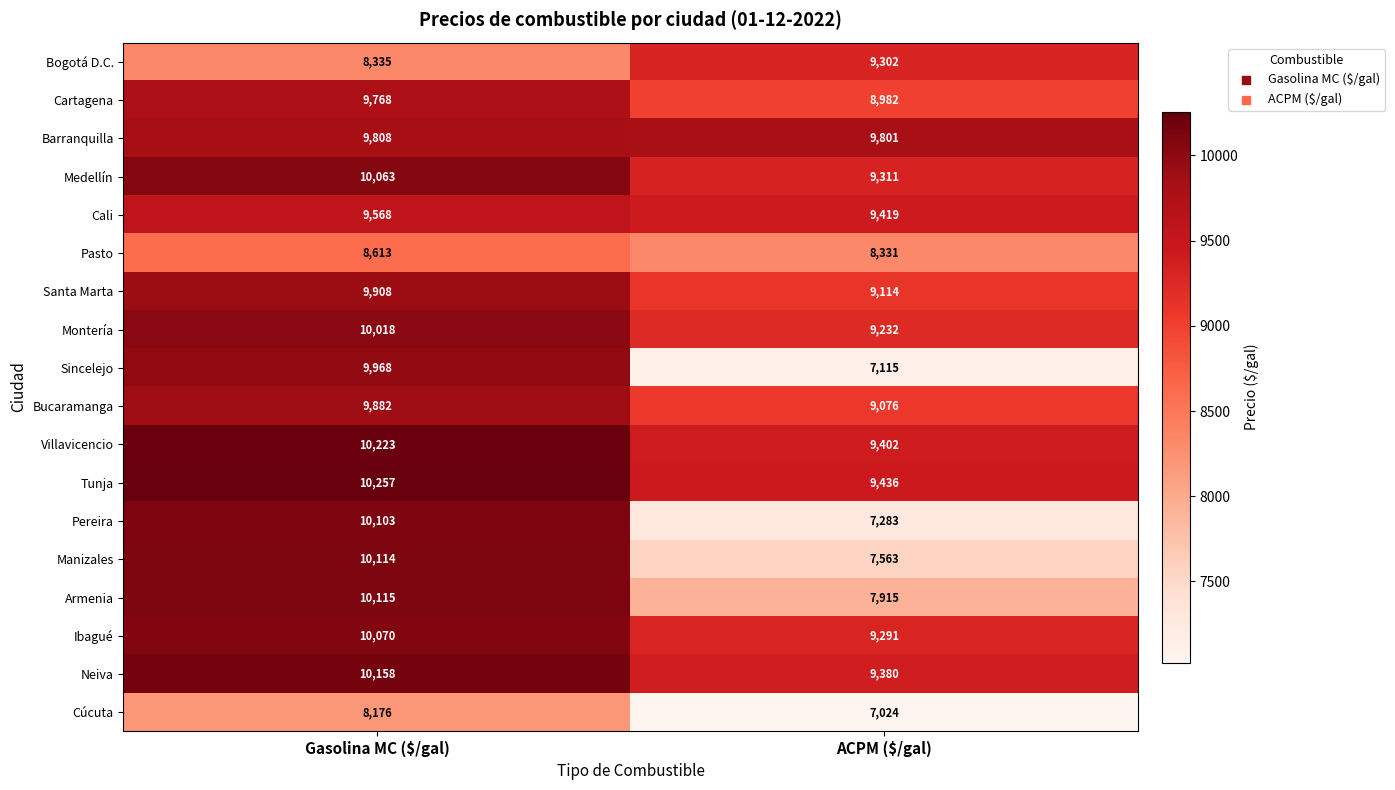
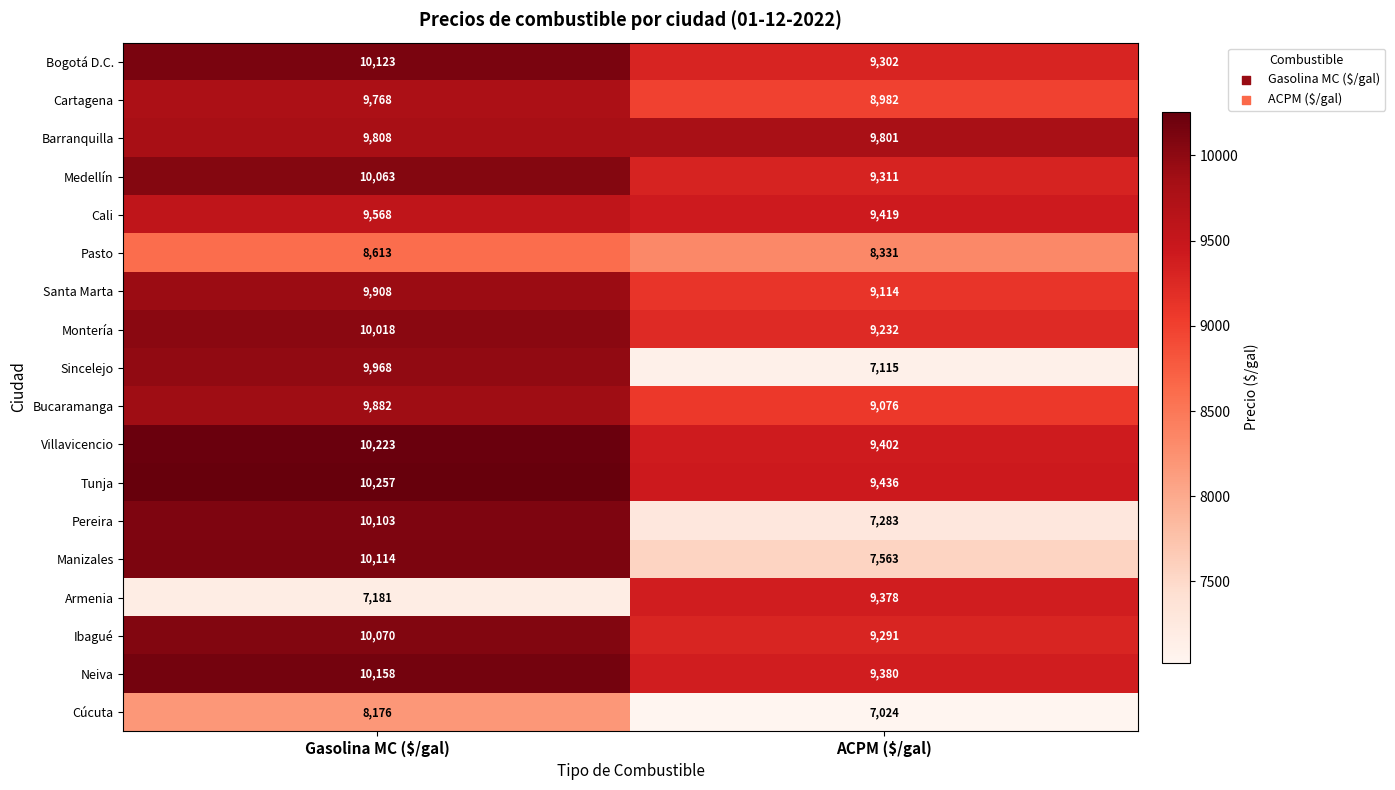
  {
    "Bogotá D.C.": {
-     "Gasolina MC ($/gal)": "8,335",
+     "Gasolina MC ($/gal)": "10,123",
      "ACPM ($/gal)": "9,302"
    },
    "Cartagena": {
      "Gasolina MC ($/gal)": "9,768",
      "ACPM ($/gal)": "8,982"
    },
    "Barranquilla": {
      "Gasolina MC ($/gal)": "9,808",
      "ACPM ($/gal)": "9,801"
    },
    "Medellín": {
      "Gasolina MC ($/gal)": "10,063",
      "ACPM ($/gal)": "9,311"
    },
    "Cali": {
      "Gasolina MC ($/gal)": "9,568",
      "ACPM ($/gal)": "9,419"
    },
    "Pasto": {
      "Gasolina MC ($/gal)": "8,613",
      "ACPM ($/gal)": "8,331"
    },
    "Santa Marta": {
      "Gasolina MC ($/gal)": "9,908",
      "ACPM ($/gal)": "9,114"
    },
    "Montería": {
      "Gasolina MC ($/gal)": "10,018",
      "ACPM ($/gal)": "9,232"
    },
    "Sincelejo": {
      "Gasolina MC ($/gal)": "9,968",
      "ACPM ($/gal)": "7,115"
    },
    "Bucaramanga": {
      "Gasolina MC ($/gal)": "9,882",
      "ACPM ($/gal)": "9,076"
    },
    "Villavicencio": {
      "Gasolina MC ($/gal)": "10,223",
      "ACPM ($/gal)": "9,402"
    },
    "Tunja": {
      "Gasolina MC ($/gal)": "10,257",
      "ACPM ($/gal)": "9,436"
    },
    "Pereira": {
      "Gasolina MC ($/gal)": "10,103",
      "ACPM ($/gal)": "7,283"
    },
    "Manizales": {
      "Gasolina MC ($/gal)": "10,114",
      "ACPM ($/gal)": "7,563"
    },
    "Armenia": {
-     "Gasolina MC ($/gal)": "10,115",
-     "ACPM ($/gal)": "7,915"
+     "Gasolina MC ($/gal)": "7,181",
+     "ACPM ($/gal)": "9,378"
    },
    "Ibagué": {
      "Gasolina MC ($/gal)": "10,070",
      "ACPM ($/gal)": "9,291"
    },
    "Neiva": {
      "Gasolina MC ($/gal)": "10,158",
      "ACPM ($/gal)": "9,380"
    },
    "Cúcuta": {
      "Gasolina MC ($/gal)": "8,176",
      "ACPM ($/gal)": "7,024"
    }
  }
